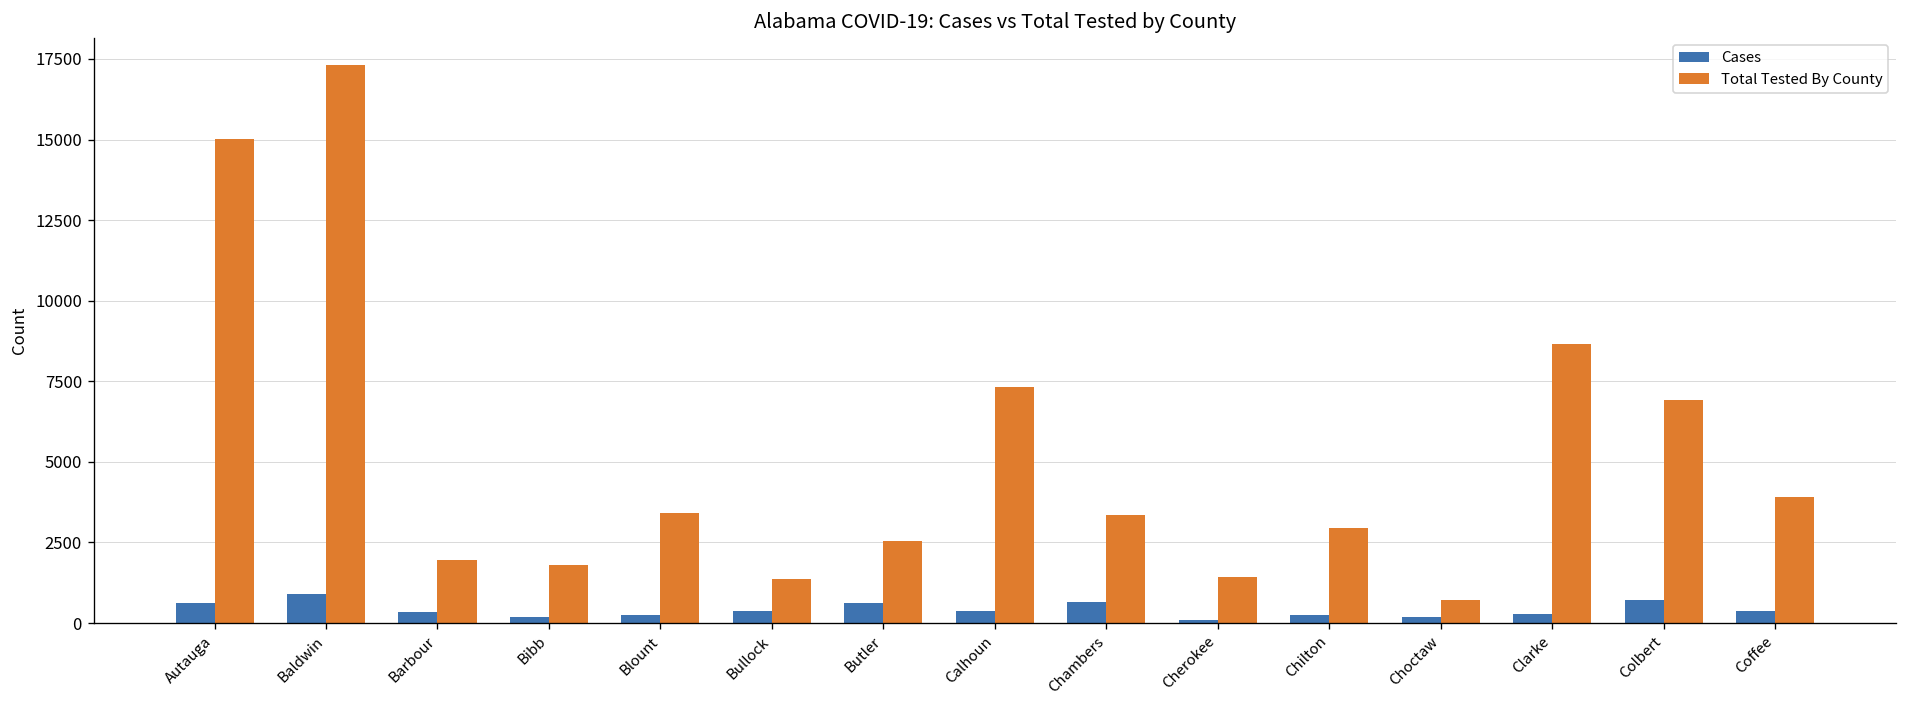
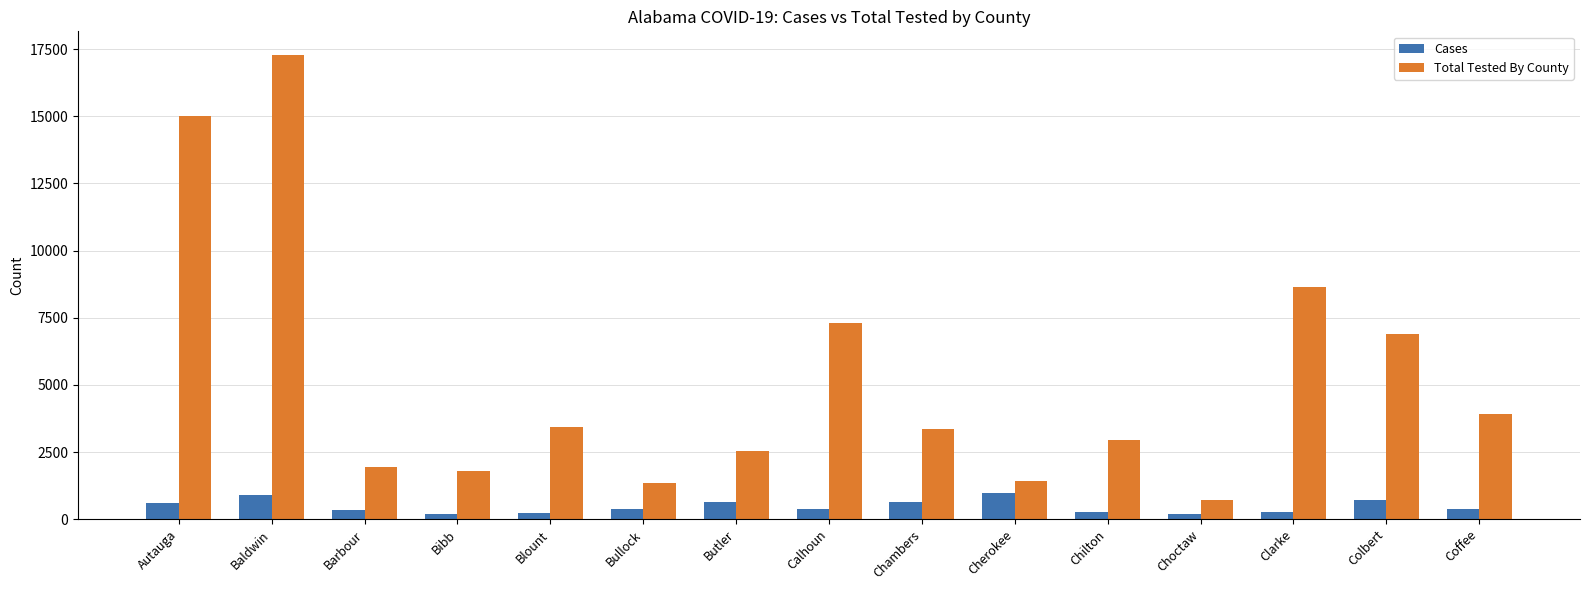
  {
    "Cases": {
      "Autauga": 600,
      "Baldwin": 900,
      "Barbour": 400,
      "Bibb": 200,
      "Blount": 200,
      "Bullock": 400,
      "Butler": 600,
      "Calhoun": 400,
      "Chambers": 600,
-     "Cherokee": 100,
+     "Cherokee": 1000,
      "Chilton": 300,
      "Choctaw": 200,
      "Clarke": 300,
      "Colbert": 700,
      "Coffee": 400
    },
    "Total Tested By County": {
      "Autauga": 15000,
      "Baldwin": 17300,
      "Barbour": 2000,
      "Bibb": 1800,
      "Blount": 3400,
      "Bullock": 1400,
      "Butler": 2500,
      "Calhoun": 7300,
      "Chambers": 3300,
      "Cherokee": 1400,
      "Chilton": 2900,
      "Choctaw": 700,
      "Clarke": 8700,
      "Colbert": 6900,
      "Coffee": 3900
    }
  }
